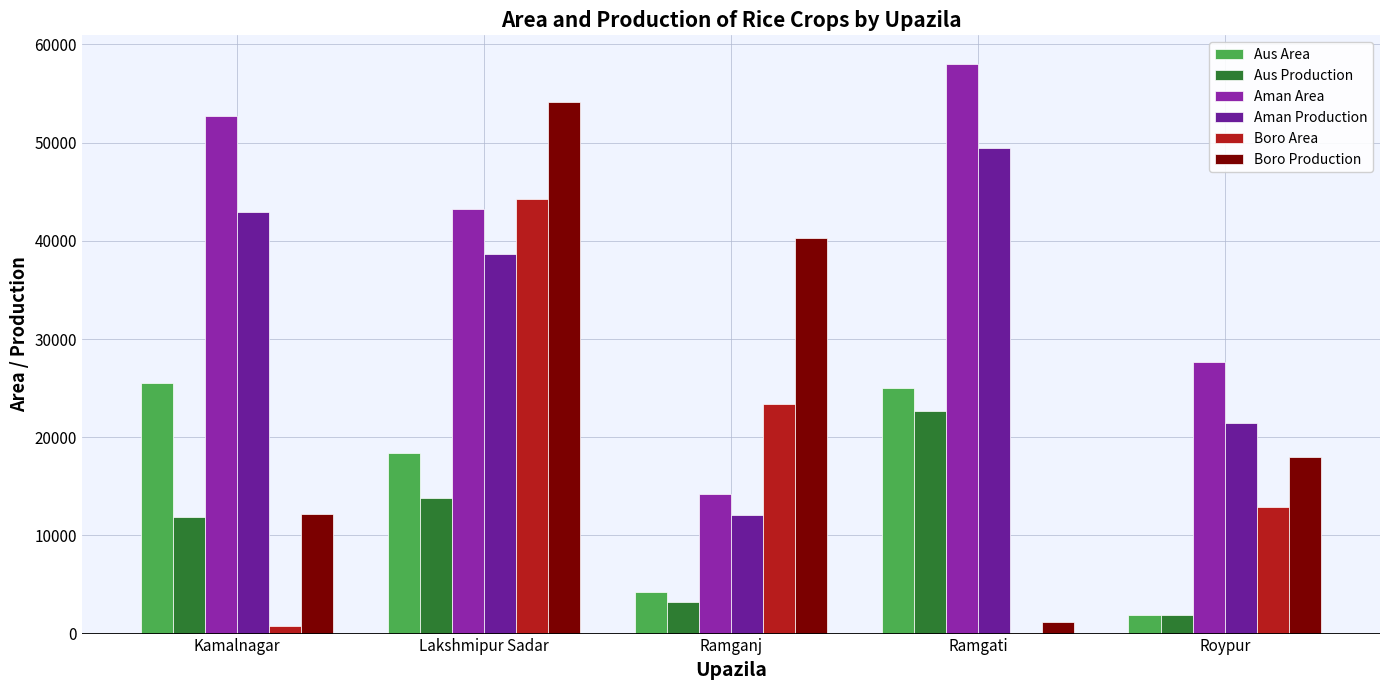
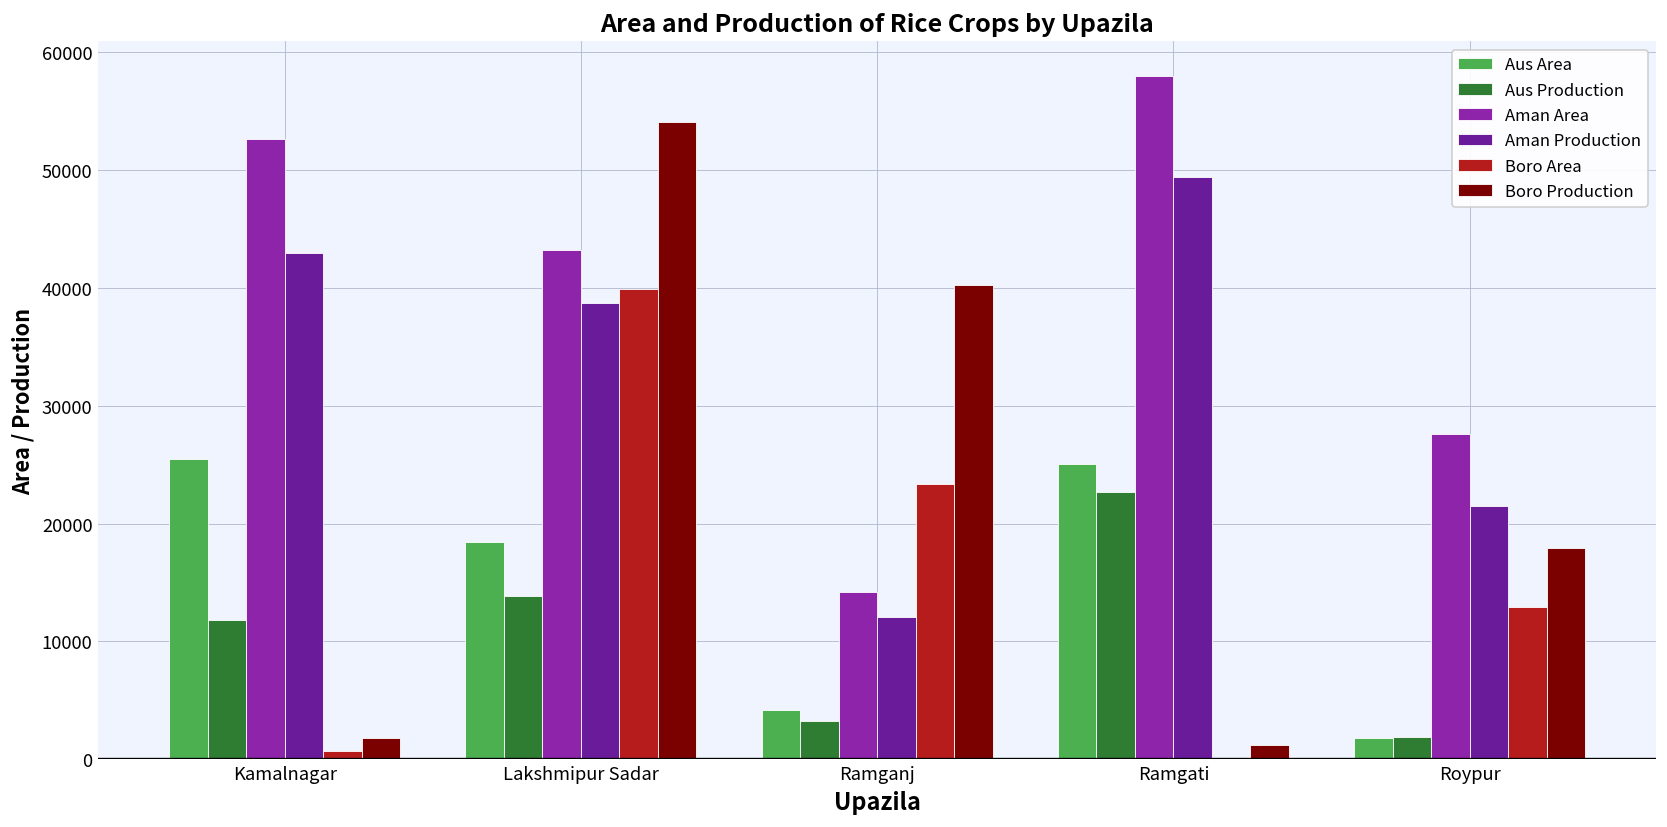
  {
    "Aus Area": {
      "Kamalnagar": 26000,
      "Lakshmipur Sadar": 18000,
      "Ramganj": 4000,
      "Ramgati": 25000,
      "Roypur": 2000
    },
    "Aus Production": {
      "Kamalnagar": 12000,
      "Lakshmipur Sadar": 14000,
      "Ramganj": 3000,
      "Ramgati": 23000,
      "Roypur": 2000
    },
    "Boro Area": {
      "Kamalnagar": 1000,
-     "Lakshmipur Sadar": 44000,
+     "Lakshmipur Sadar": 40000,
      "Ramganj": 23000,
      "Roypur": 13000
    },
    "Boro Production": {
-     "Kamalnagar": 12000,
+     "Kamalnagar": 2000,
      "Lakshmipur Sadar": 54000,
      "Ramganj": 40000,
      "Ramgati": 1000,
      "Roypur": 18000
    }
  }
